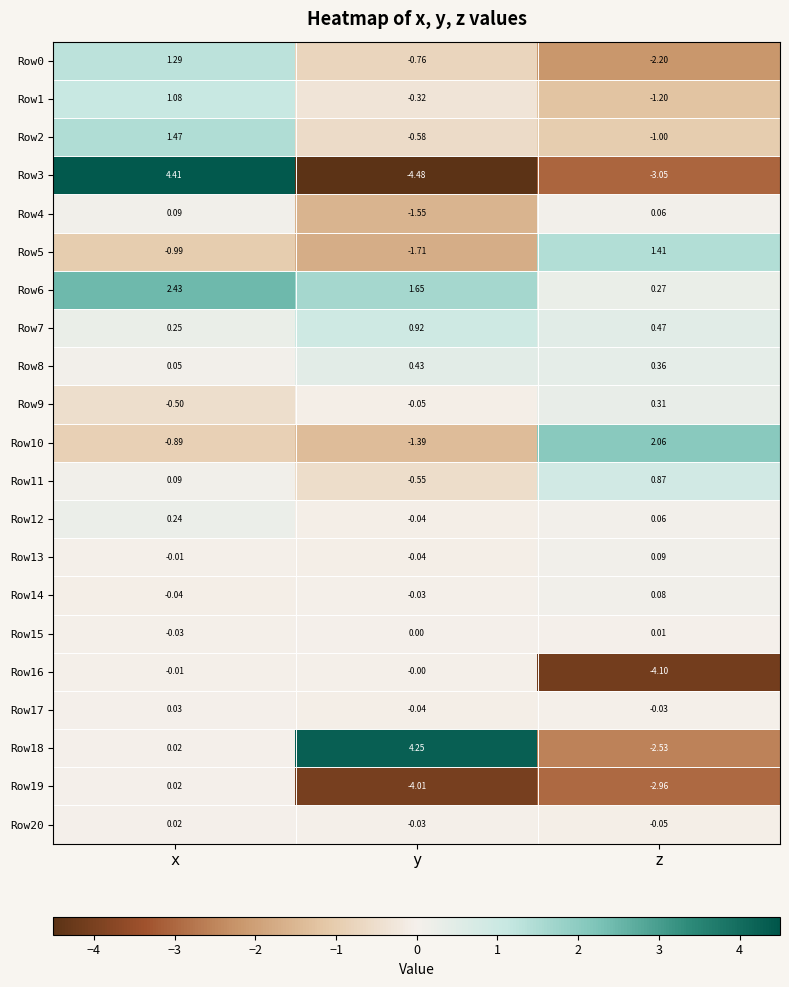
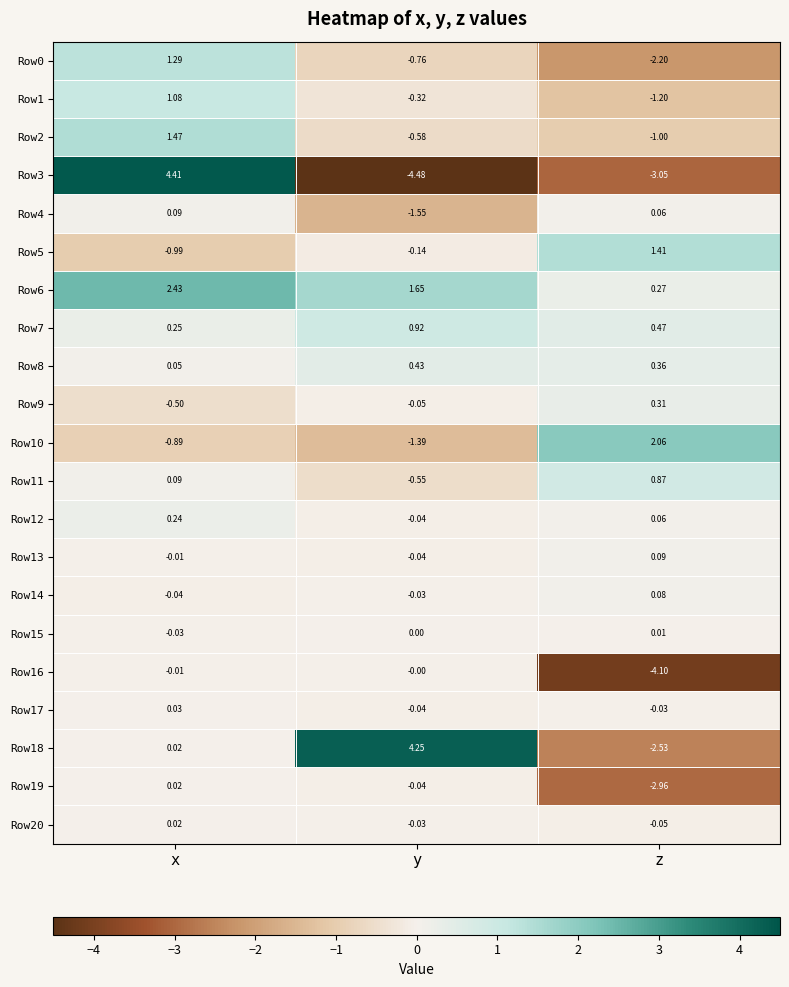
  {
    "Row0": {
      "x": 1.29,
      "y": -0.76,
      "z": -2.20
    },
    "Row1": {
      "x": 1.08,
      "y": -0.32,
      "z": -1.20
    },
    "Row2": {
      "x": 1.47,
      "y": -0.58,
      "z": -1.00
    },
    "Row3": {
      "x": 4.41,
      "y": -4.48,
      "z": -3.05
    },
    "Row4": {
      "x": 0.09,
      "y": -1.55,
      "z": 0.06
    },
    "Row5": {
      "x": -0.99,
-     "y": -1.71,
+     "y": -0.14,
      "z": 1.41
    },
    "Row6": {
      "x": 2.43,
      "y": 1.65,
      "z": 0.27
    },
    "Row7": {
      "x": 0.25,
      "y": 0.92,
      "z": 0.47
    },
    "Row8": {
      "x": 0.05,
      "y": 0.43,
      "z": 0.36
    },
    "Row9": {
      "x": -0.50,
      "y": -0.05,
      "z": 0.31
    },
    "Row10": {
      "x": -0.89,
      "y": -1.39,
      "z": 2.06
    },
    "Row11": {
      "x": 0.09,
      "y": -0.55,
      "z": 0.87
    },
    "Row12": {
      "x": 0.24,
      "y": -0.04,
      "z": 0.06
    },
    "Row13": {
      "x": -0.01,
      "y": -0.04,
      "z": 0.09
    },
    "Row14": {
      "x": -0.04,
      "y": -0.03,
      "z": 0.08
    },
    "Row15": {
      "x": -0.03,
      "y": 0.00,
      "z": 0.01
    },
    "Row16": {
      "x": -0.01,
      "y": -0.00,
      "z": -4.10
    },
    "Row17": {
      "x": 0.03,
      "y": -0.04,
      "z": -0.03
    },
    "Row18": {
      "x": 0.02,
      "y": 4.25,
      "z": -2.53
    },
    "Row19": {
      "x": 0.02,
-     "y": -4.01,
+     "y": -0.04,
      "z": -2.96
    },
    "Row20": {
      "x": 0.02,
      "y": -0.03,
      "z": -0.05
    }
  }
